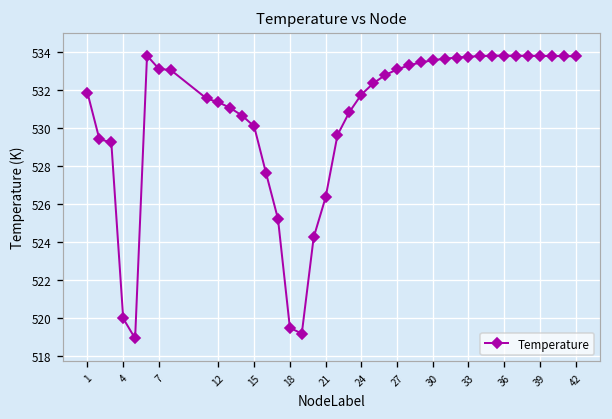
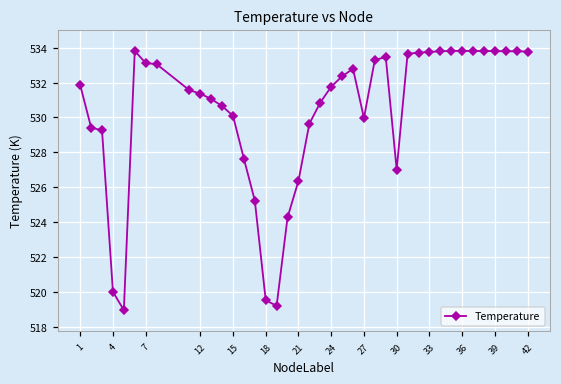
  {
    "1": 531.9,
    "4": 520.0,
    "7": 533.1,
    "12": 531.4,
    "15": 530.1,
    "18": 519.5,
    "21": 526.4,
    "24": 531.8,
-   "27": 533.1,
-   "30": 533.6,
+   "27": 530.0,
+   "30": 527.0,
    "33": 533.8,
    "36": 533.8,
    "39": 533.8,
    "42": 533.8
  }
